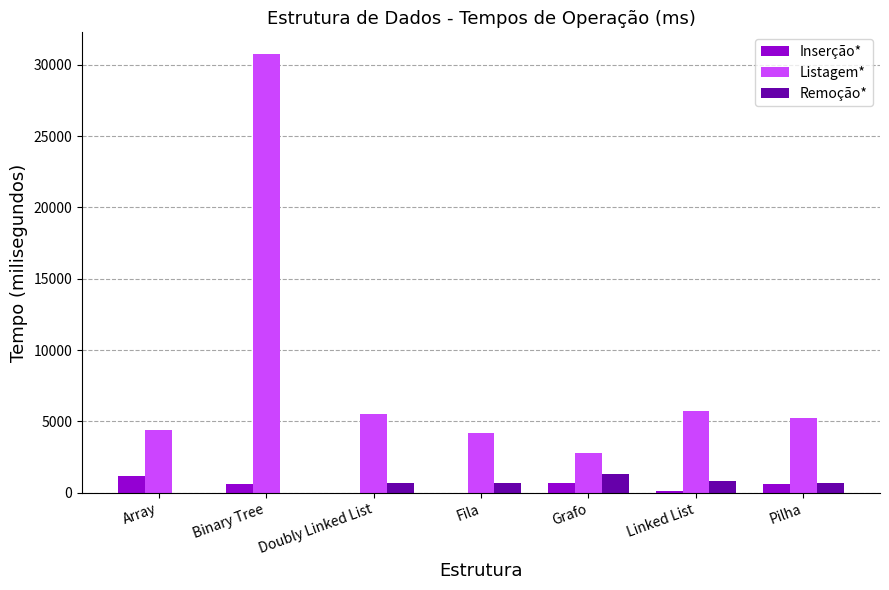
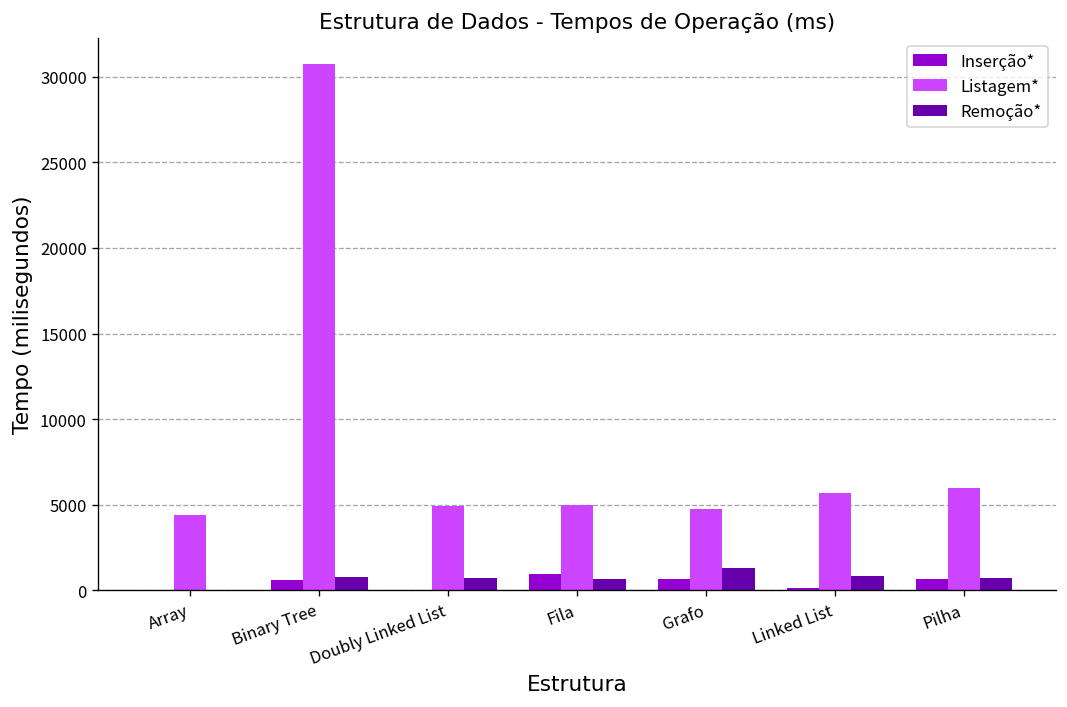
  {
    "Inserção*": {
-     "Array": 1200,
+     "Array": 0,
      "Binary Tree": 600,
-     "Fila": 0,
+     "Fila": 1000,
      "Grafo": 700,
      "Pilha": 600
    },
    "Listagem*": {
      "Array": 4400,
      "Binary Tree": 30700,
-     "Doubly Linked List": 5500,
-     "Fila": 4200,
-     "Grafo": 2800,
+     "Doubly Linked List": 4900,
+     "Fila": 5000,
+     "Grafo": 4800,
      "Linked List": 5700,
-     "Pilha": 5200
+     "Pilha": 6000
    },
    "Remoção*": {
-     "Binary Tree": 0,
+     "Binary Tree": 800,
      "Doubly Linked List": 700,
      "Fila": 700,
      "Grafo": 1300,
      "Linked List": 900,
      "Pilha": 700
    }
  }
